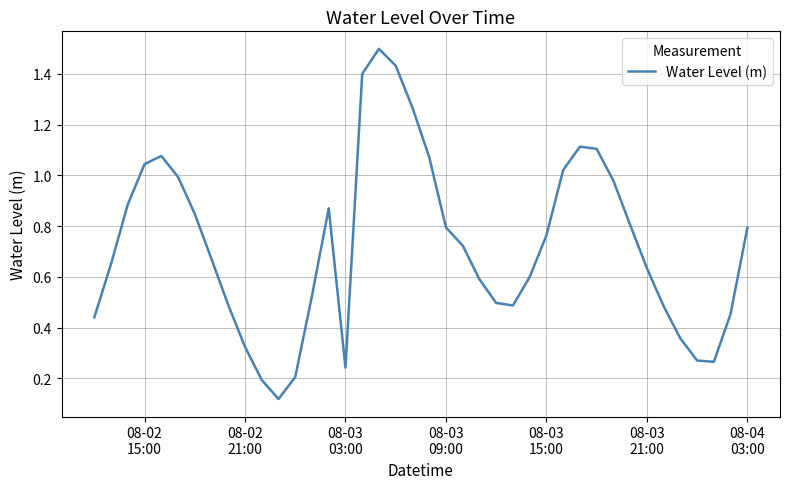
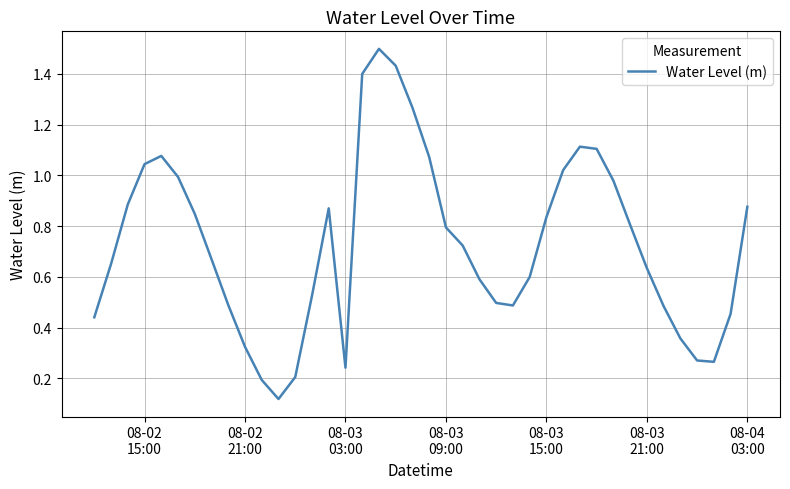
  {
    "08-02 15:00": 1.04,
    "08-02 21:00": 0.32,
    "08-03 03:00": 0.24,
    "08-03 09:00": 0.79,
-   "08-03 15:00": 0.76,
+   "08-03 15:00": 0.84,
    "08-03 21:00": 0.63,
-   "08-04 03:00": 0.79
+   "08-04 03:00": 0.88
  }
